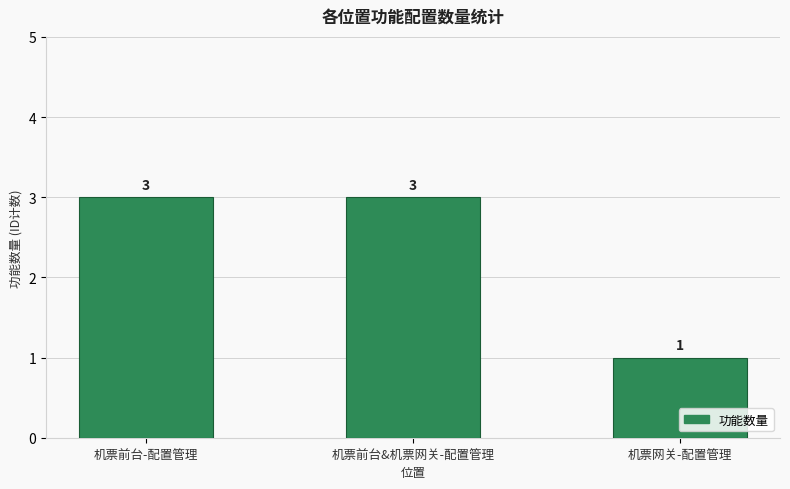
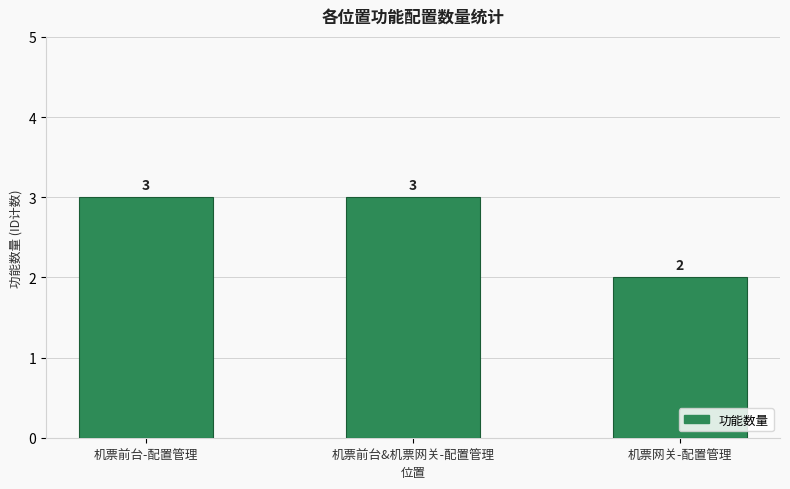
  {
    "机票前台-配置管理": 3,
    "机票前台&机票网关-配置管理": 3,
-   "机票网关-配置管理": 1
+   "机票网关-配置管理": 2
  }
